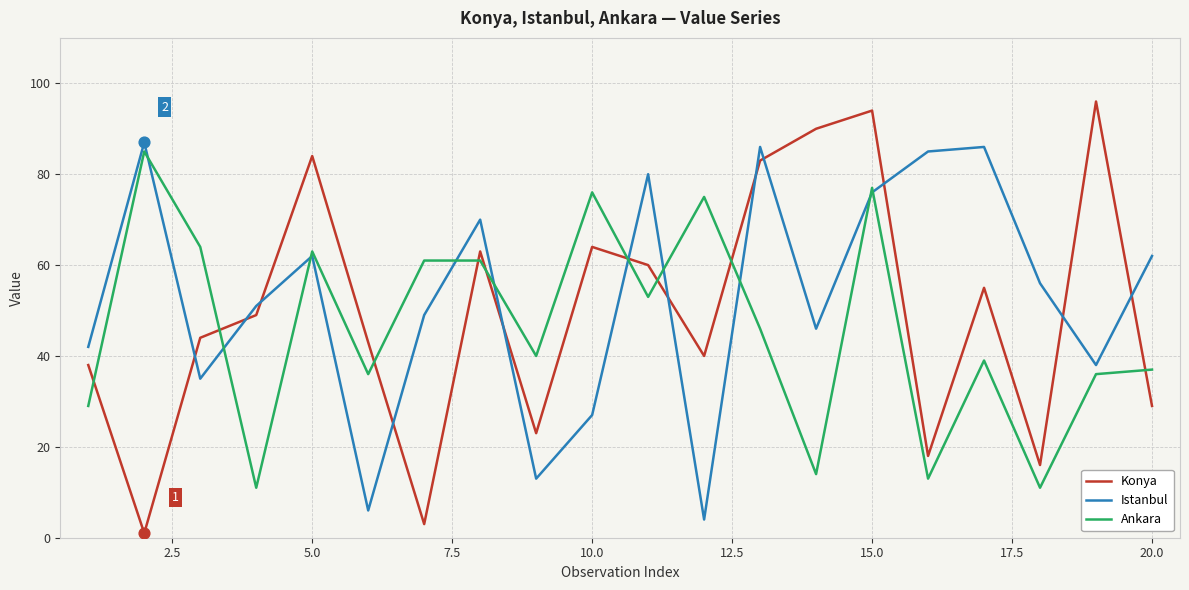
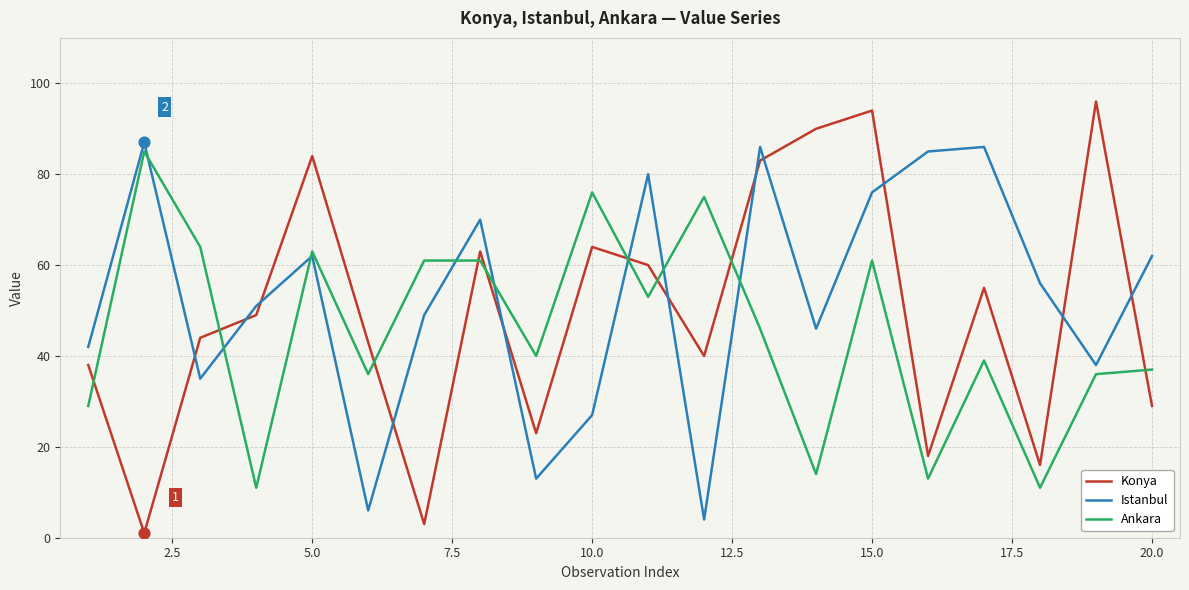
  {
    "Ankara": {
      "5.0": 63,
      "10.0": 76,
-     "15.0": 77,
+     "15.0": 61,
      "20.0": 37
    }
  }
